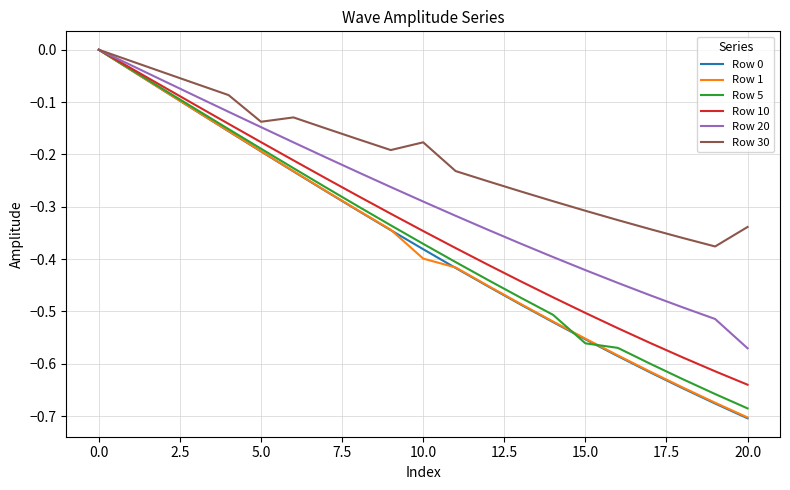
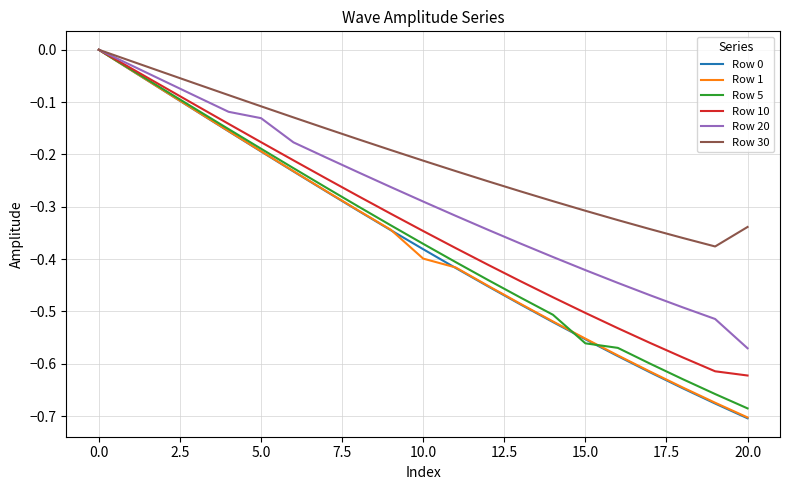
  {
    "Row 0": {
      "10.0": -0.38
    },
    "Row 1": {
      "10.0": -0.40
    },
    "Row 5": {
      "10.0": -0.37,
      "15.0": -0.56,
      "20.0": -0.69
    },
    "Row 10": {
      "5.0": -0.18,
      "10.0": -0.35,
      "15.0": -0.50,
-     "20.0": -0.64
+     "20.0": -0.62
    },
    "Row 20": {
-     "5.0": -0.15,
+     "5.0": -0.13,
      "10.0": -0.29,
      "15.0": -0.42,
      "20.0": -0.57
    },
    "Row 30": {
-     "5.0": -0.14,
-     "10.0": -0.18,
+     "5.0": -0.11,
+     "10.0": -0.21,
      "15.0": -0.31,
      "20.0": -0.34
    }
  }
